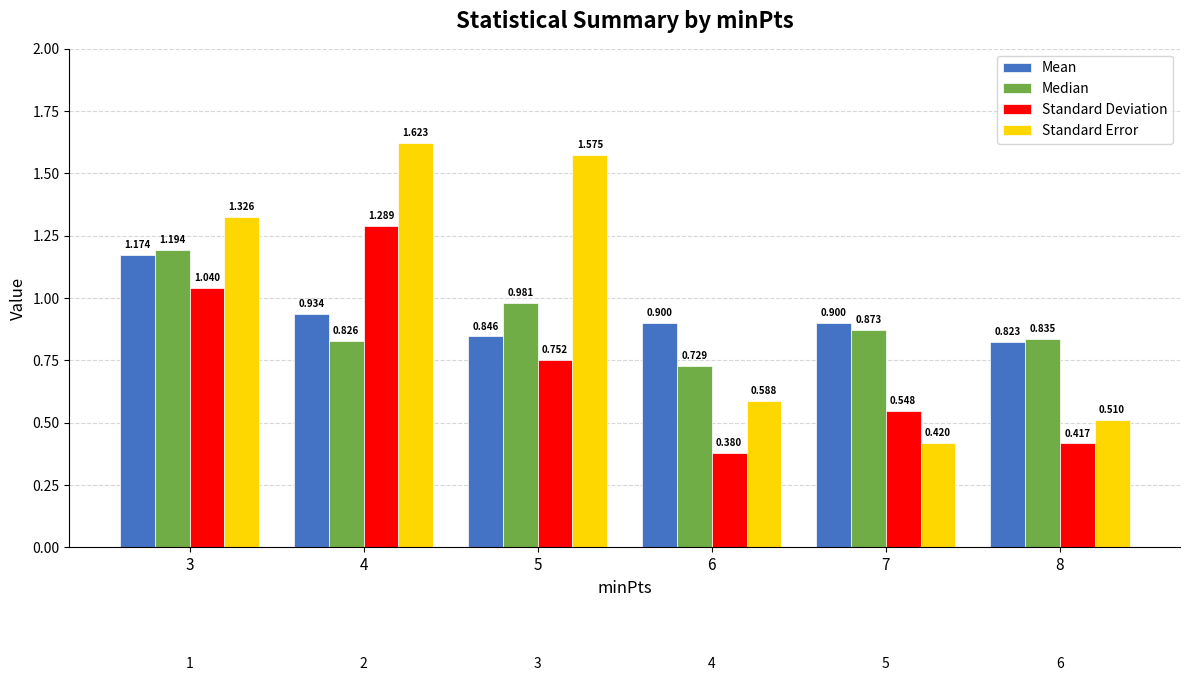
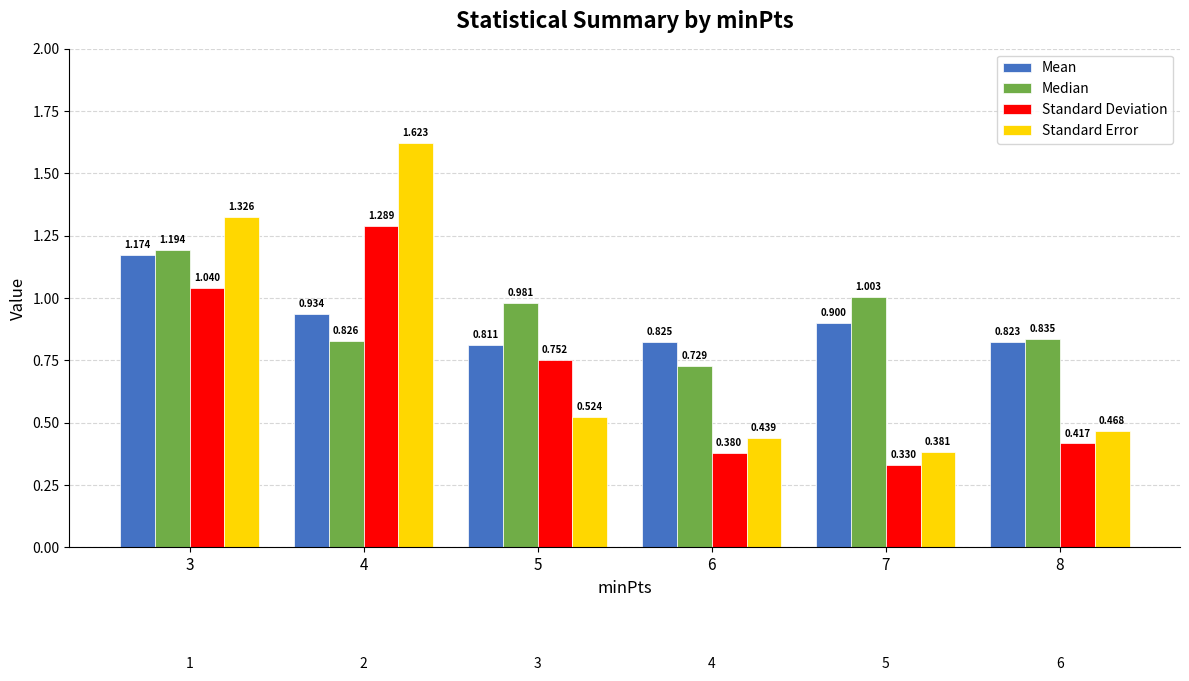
  {
    "Mean": {
      "3": 1.174,
      "4": 0.934,
-     "5": 0.846,
-     "6": 0.900,
+     "5": 0.811,
+     "6": 0.825,
      "7": 0.900,
      "8": 0.823
    },
    "Median": {
      "3": 1.194,
      "4": 0.826,
      "5": 0.981,
      "6": 0.729,
-     "7": 0.873,
+     "7": 1.003,
      "8": 0.835
    },
    "Standard Deviation": {
      "3": 1.040,
      "4": 1.289,
      "5": 0.752,
      "6": 0.380,
-     "7": 0.548,
+     "7": 0.330,
      "8": 0.417
    },
    "Standard Error": {
      "3": 1.326,
      "4": 1.623,
-     "5": 1.575,
-     "6": 0.588,
-     "7": 0.420,
-     "8": 0.510
+     "5": 0.524,
+     "6": 0.439,
+     "7": 0.381,
+     "8": 0.468
    }
  }
